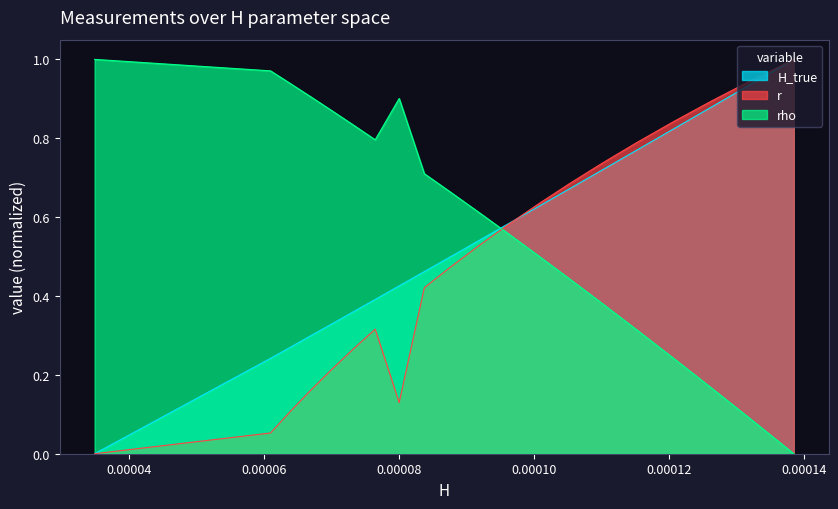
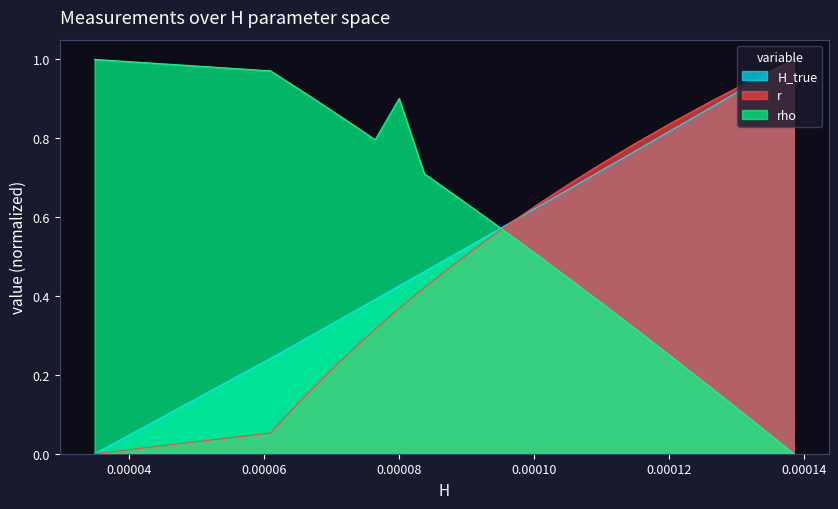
  {
    "H_true": {
      "0.00008": 0.43
    },
    "r": {
-     "0.00008": 0.13
+     "0.00008": 0.37
    },
    "rho": {
      "0.00008": 0.90
    }
  }
